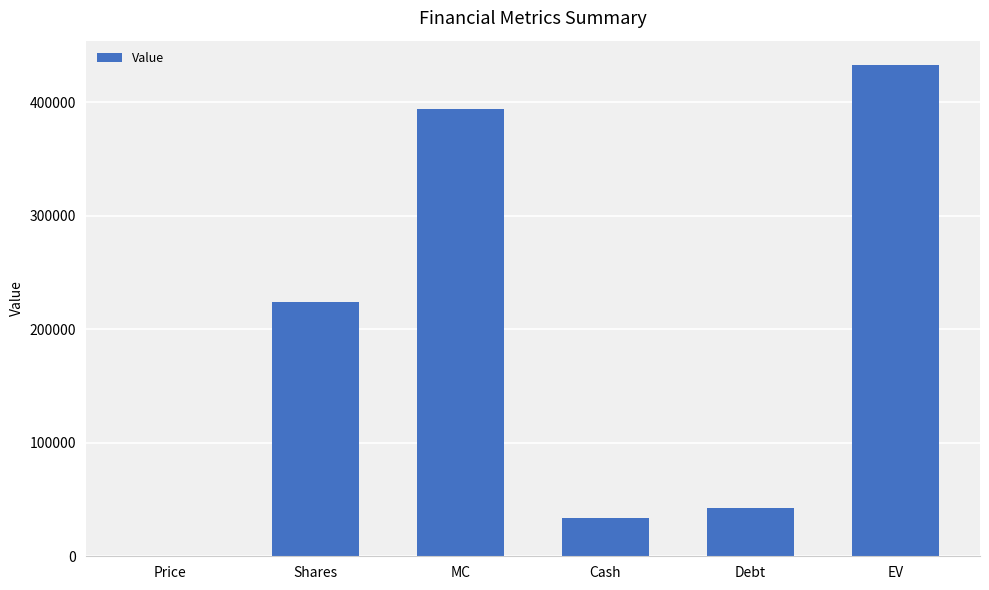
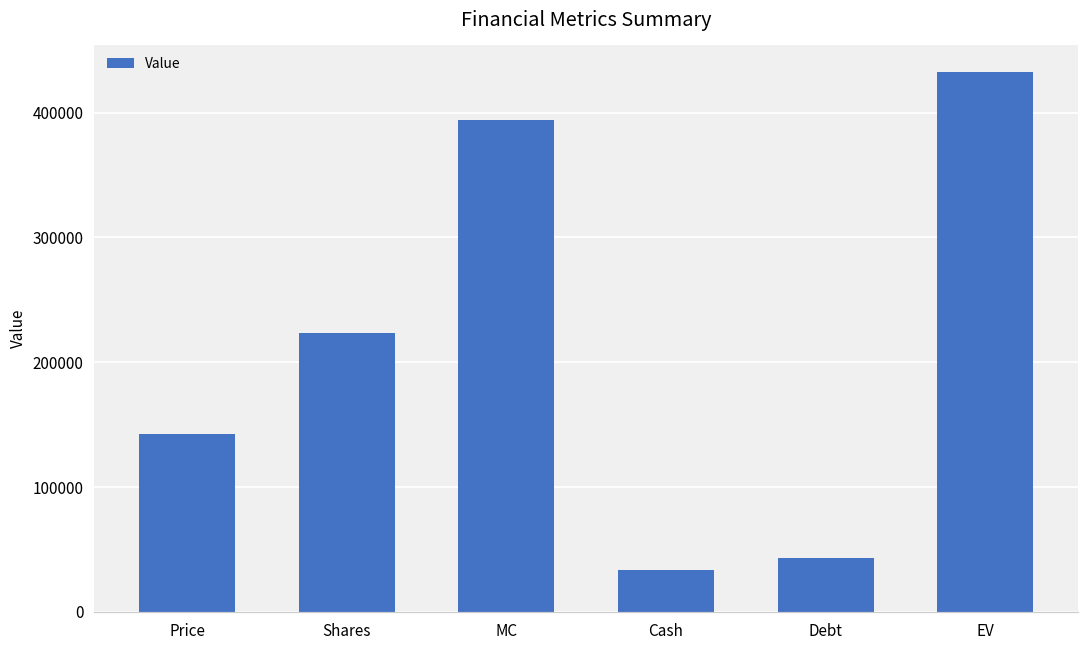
  {
-   "Price": 0,
+   "Price": 143000,
    "Shares": 224000,
    "MC": 394000,
    "Cash": 33000,
    "Debt": 43000,
    "EV": 433000
  }
